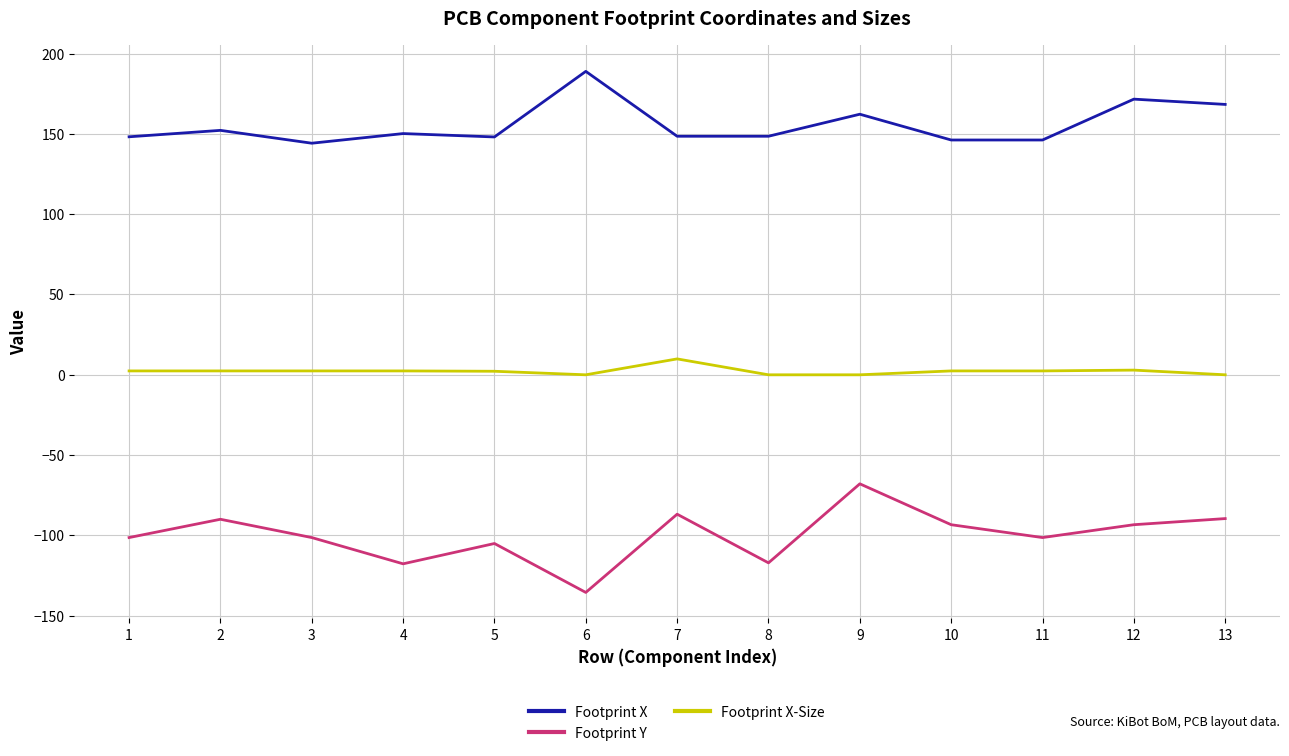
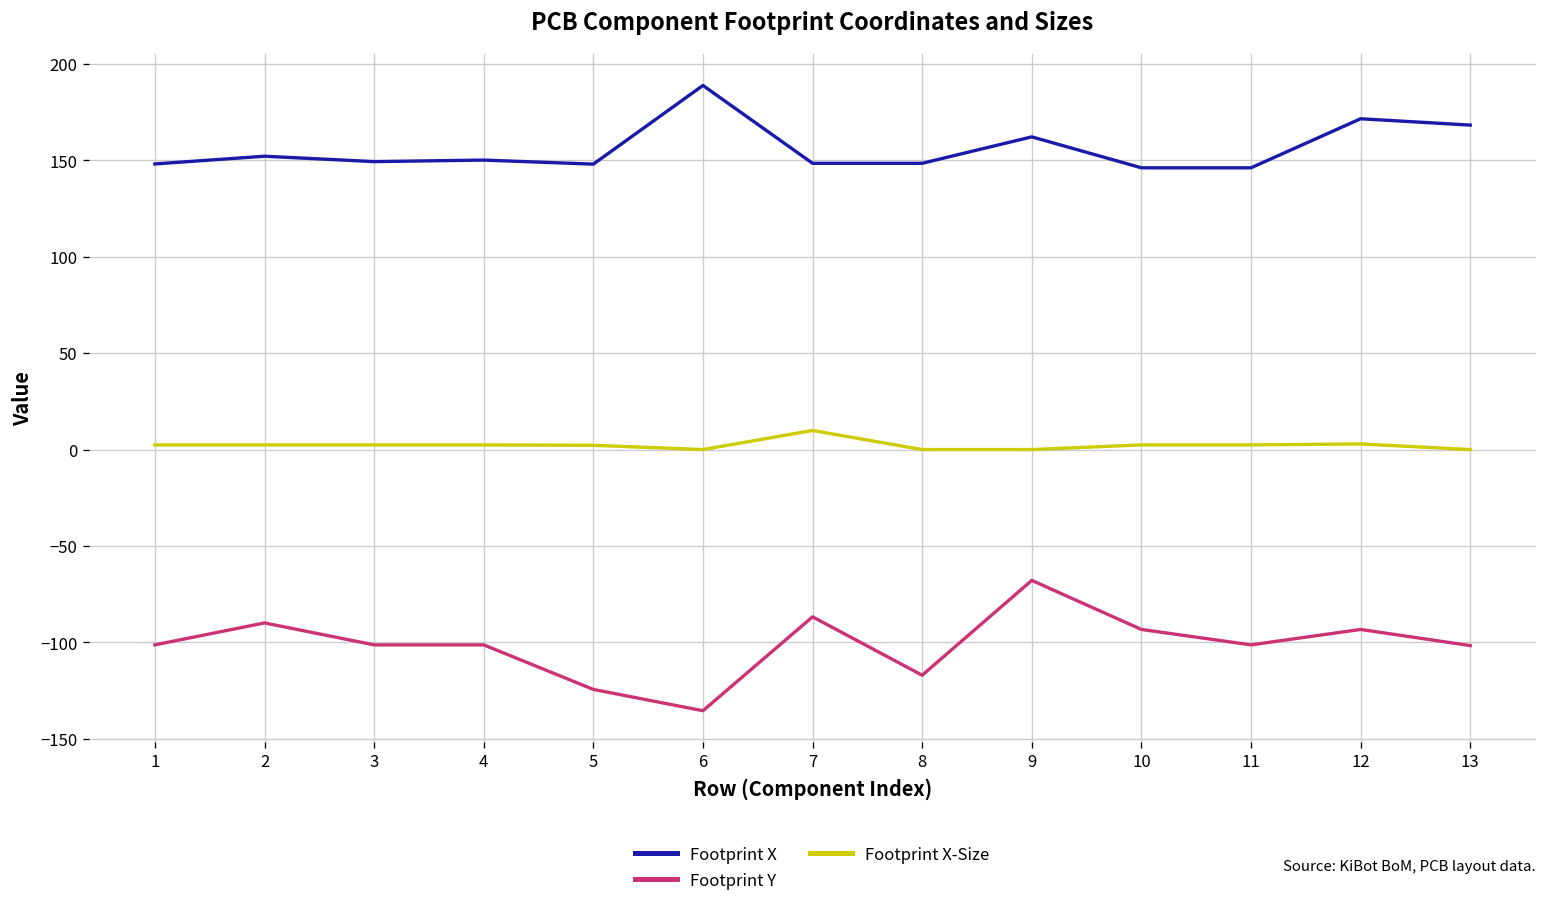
  {
    "Footprint X": {
      "1": 148,
      "2": 152,
-     "3": 144,
+     "3": 149,
      "4": 150,
      "5": 148,
      "6": 189,
      "7": 149,
      "8": 149,
      "9": 162,
      "10": 146,
      "11": 146,
      "12": 172,
      "13": 168
    },
    "Footprint Y": {
      "1": -101,
      "2": -90,
      "3": -101,
-     "4": -118,
-     "5": -105,
+     "4": -101,
+     "5": -124,
      "6": -135,
      "7": -87,
      "8": -117,
      "9": -68,
      "10": -93,
      "11": -101,
      "12": -93,
-     "13": -90
+     "13": -102
    },
    "Footprint X-Size": {
      "1": 2,
      "2": 2,
      "3": 2,
      "4": 2,
      "5": 2,
      "6": 0,
      "7": 10,
      "8": 0,
      "9": 0,
      "10": 2,
      "11": 2,
      "12": 3,
      "13": 0
    }
  }
